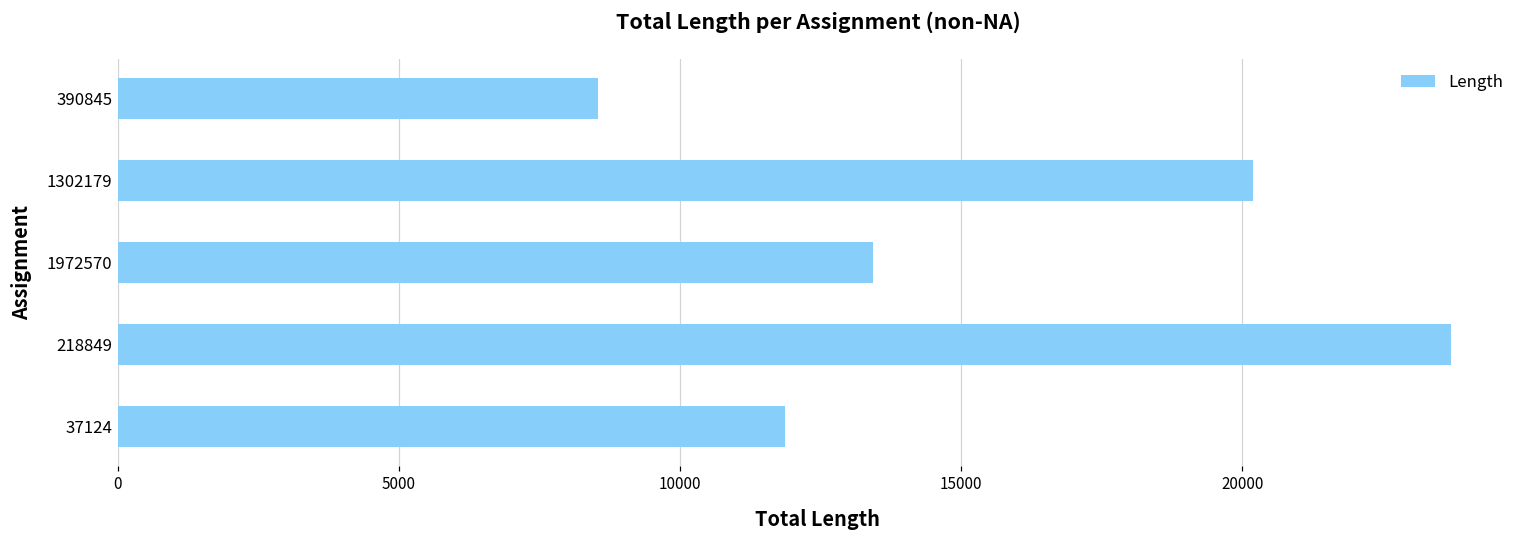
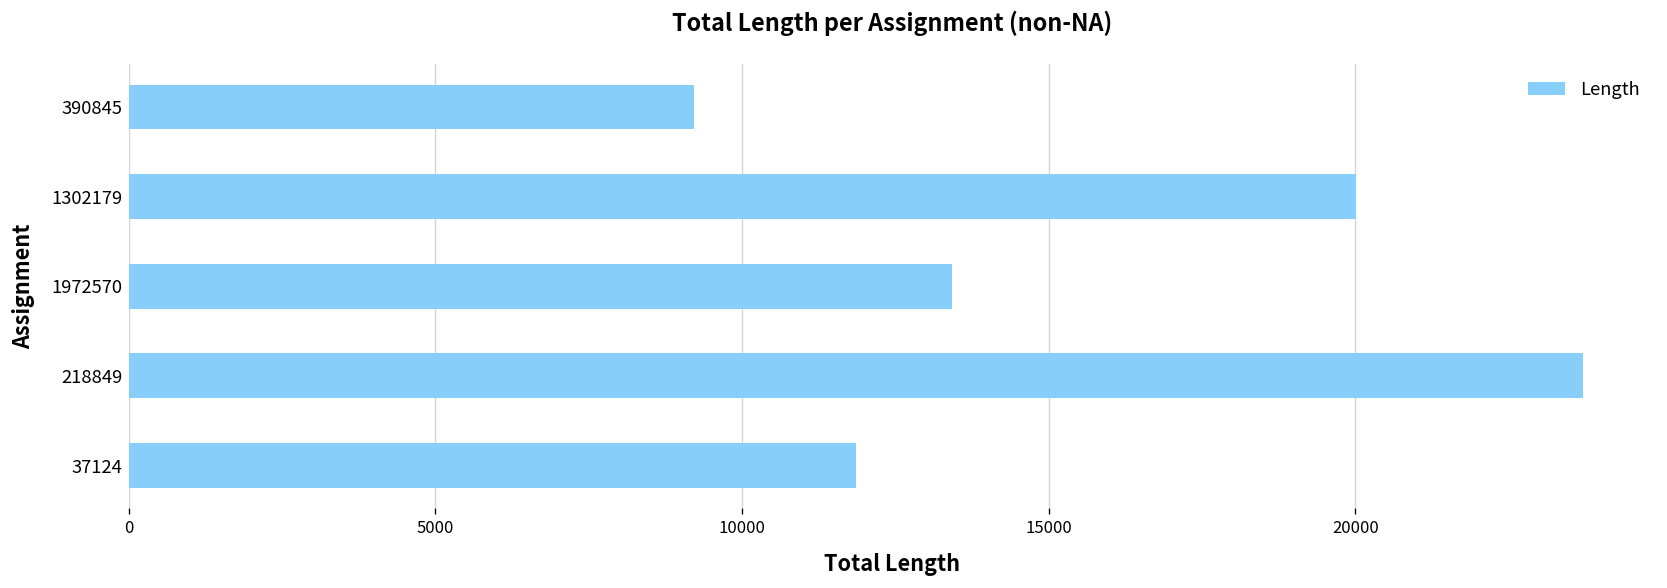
  {
-   "390845": 8500,
-   "1302179": 20200,
+   "390845": 9200,
+   "1302179": 20000,
    "1972570": 13400,
    "218849": 23700,
    "37124": 11900
  }
